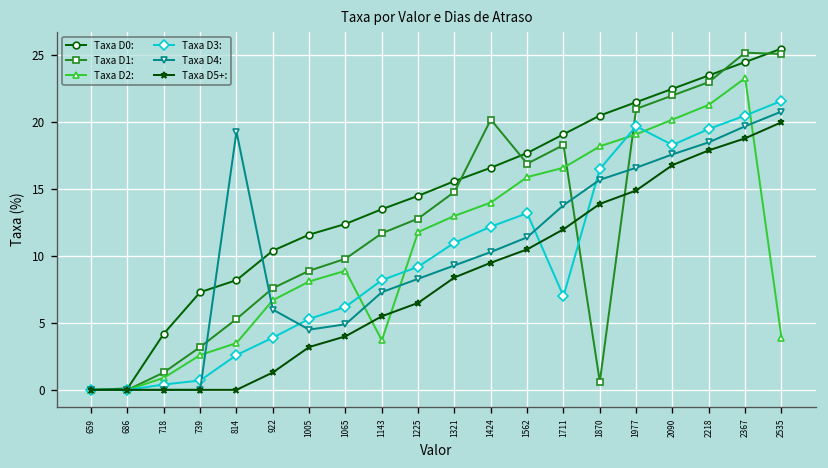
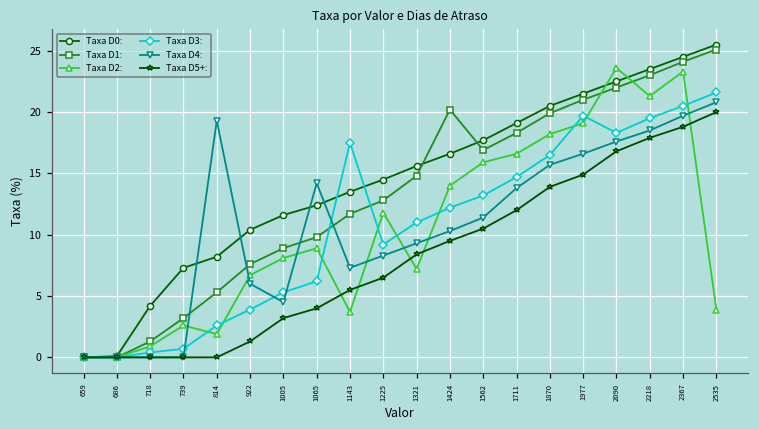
  {
    "Taxa D1:": {
      "718": 1.3,
      "739": 3.2,
      "814": 5.3,
      "922": 7.6,
      "1005": 8.9,
      "1065": 9.8,
      "1143": 11.7,
      "1225": 12.8,
      "1321": 14.8,
      "1424": 20.2,
      "1562": 16.9,
      "1711": 18.3,
-     "1870": 0.6,
+     "1870": 19.9,
      "1977": 21.0,
      "2090": 22.0,
      "2218": 23.0,
-     "2367": 25.2,
+     "2367": 24.1,
      "2535": 25.1
    },
    "Taxa D2:": {
      "718": 0.9,
      "739": 2.6,
-     "814": 3.5,
+     "814": 1.9,
      "922": 6.7,
      "1005": 8.1,
      "1065": 8.9,
      "1143": 3.7,
      "1225": 11.8,
-     "1321": 13.0,
+     "1321": 7.2,
      "1424": 14.0,
      "1562": 15.9,
      "1711": 16.6,
      "1870": 18.2,
      "1977": 19.1,
-     "2090": 20.2,
+     "2090": 23.6,
      "2218": 21.3,
      "2367": 23.3,
      "2535": 3.9
    },
    "Taxa D3:": {
      "718": 0.4,
      "739": 0.7,
      "814": 2.6,
      "922": 3.9,
      "1005": 5.3,
      "1065": 6.2,
-     "1143": 8.2,
+     "1143": 17.5,
      "1225": 9.2,
      "1321": 11.0,
      "1424": 12.2,
      "1562": 13.2,
-     "1711": 7.0,
+     "1711": 14.7,
      "1870": 16.5,
      "1977": 19.7,
      "2090": 18.3,
      "2218": 19.5,
      "2367": 20.5,
      "2535": 21.6
    },
    "Taxa D4:": {
      "814": 19.3,
      "922": 6.0,
      "1005": 4.5,
-     "1065": 4.9,
+     "1065": 14.2,
      "1143": 7.3,
      "1225": 8.3,
      "1321": 9.3,
      "1424": 10.3,
      "1562": 11.4,
      "1711": 13.8,
      "1870": 15.7,
      "1977": 16.6,
      "2090": 17.6,
      "2218": 18.5,
      "2367": 19.7,
      "2535": 20.8
    }
  }
